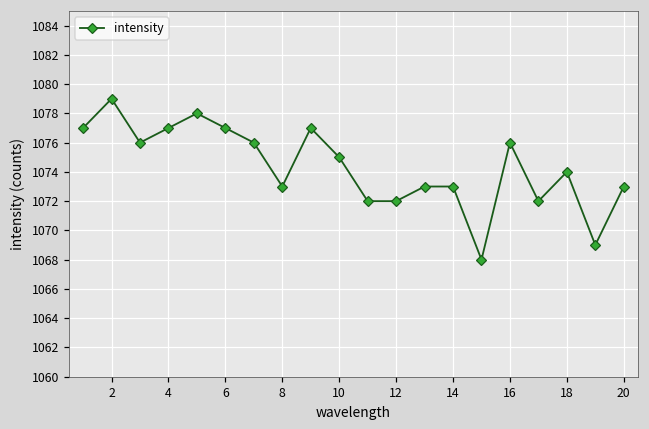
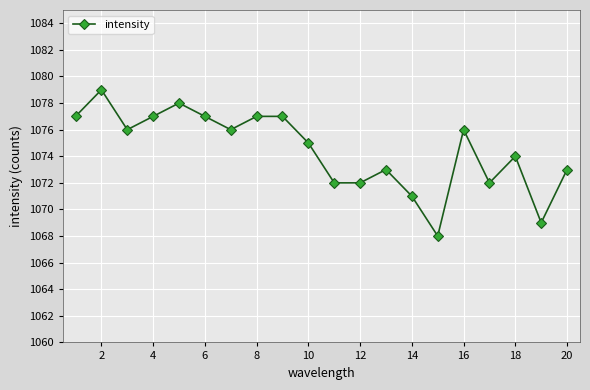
  {
    "2": 1079,
    "4": 1077,
    "6": 1077,
-   "8": 1073,
+   "8": 1077,
    "10": 1075,
    "12": 1072,
-   "14": 1073,
+   "14": 1071,
    "16": 1076,
    "18": 1074,
    "20": 1073
  }
